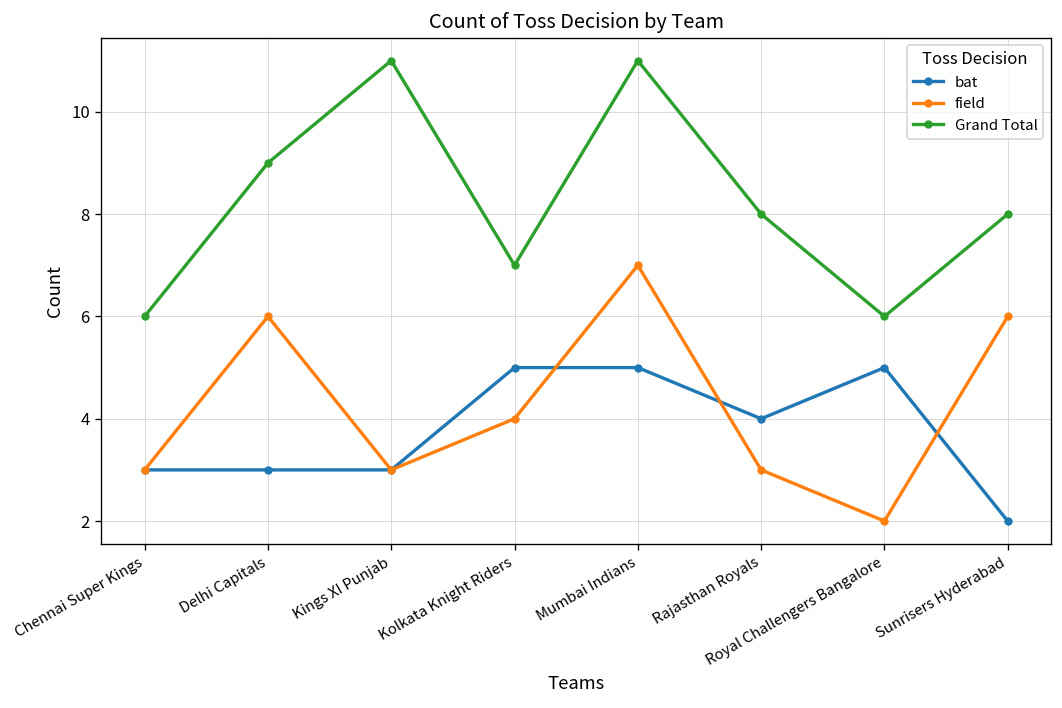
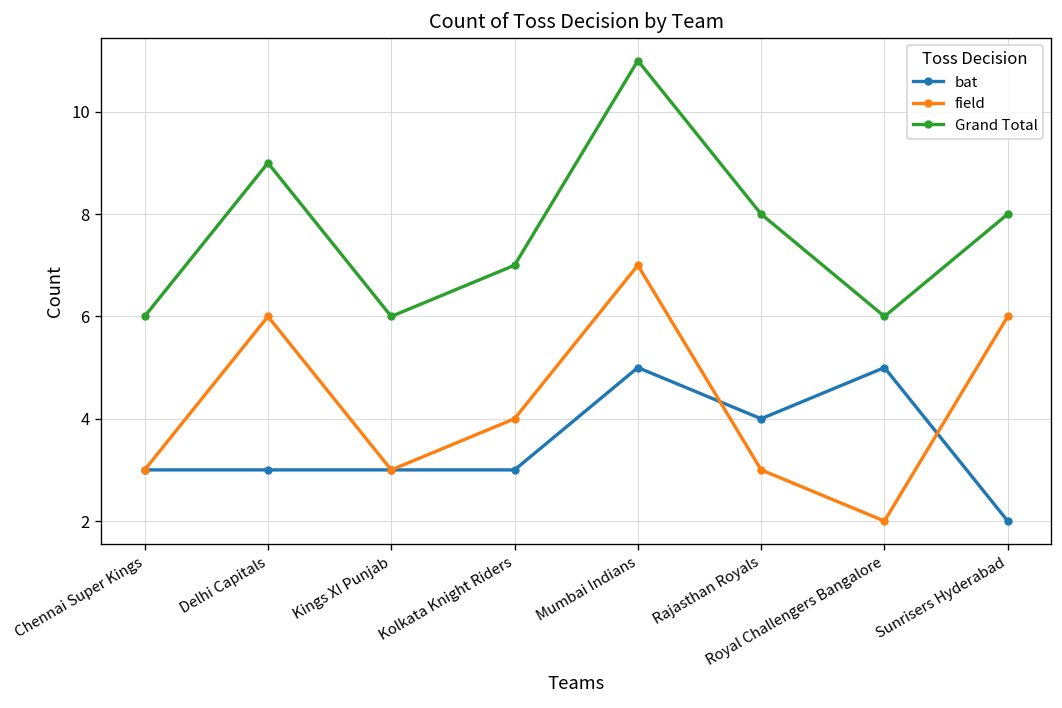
  {
    "bat": {
      "Delhi Capitals": 3,
-     "Kolkata Knight Riders": 5,
+     "Kolkata Knight Riders": 3,
      "Mumbai Indians": 5,
      "Rajasthan Royals": 4,
      "Royal Challengers Bangalore": 5,
      "Sunrisers Hyderabad": 2
    },
    "field": {
      "Delhi Capitals": 6,
      "Kolkata Knight Riders": 4,
      "Mumbai Indians": 7,
      "Rajasthan Royals": 3,
      "Royal Challengers Bangalore": 2,
      "Sunrisers Hyderabad": 6
    },
    "Grand Total": {
      "Chennai Super Kings": 6,
      "Delhi Capitals": 9,
-     "Kings XI Punjab": 11,
+     "Kings XI Punjab": 6,
      "Kolkata Knight Riders": 7,
      "Mumbai Indians": 11,
      "Rajasthan Royals": 8,
      "Royal Challengers Bangalore": 6,
      "Sunrisers Hyderabad": 8
    }
  }
